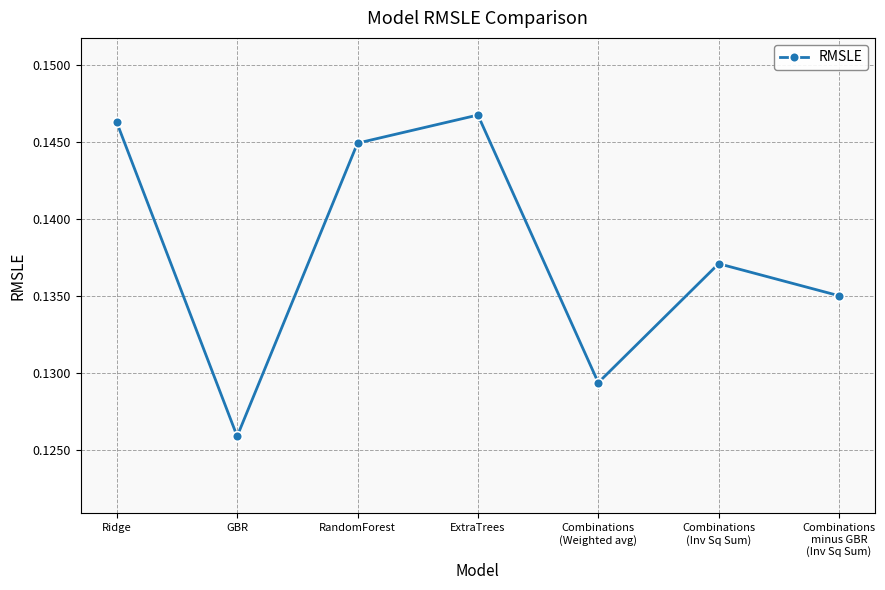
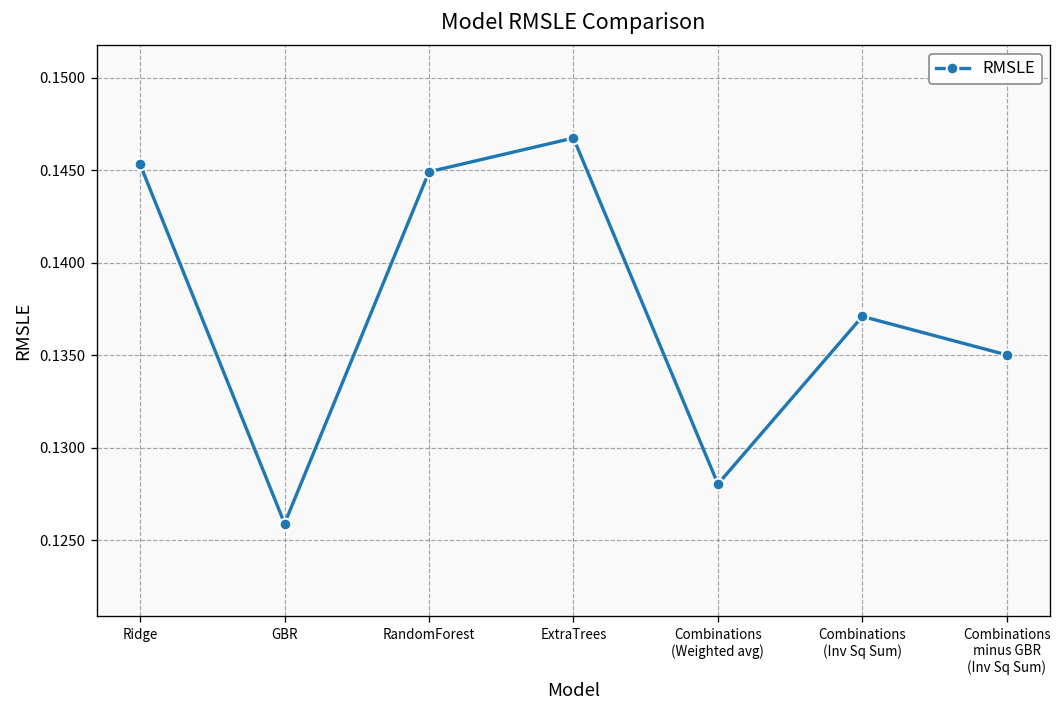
  {
-   "Ridge": 0.1463,
+   "Ridge": 0.1453,
    "GBR": 0.1259,
    "RandomForest": 0.1449,
    "ExtraTrees": 0.1467,
-   "Combinations (Weighted avg)": 0.1294,
+   "Combinations (Weighted avg)": 0.1280,
    "Combinations (Inv Sq Sum)": 0.1371,
    "Combinations minus GBR (Inv Sq Sum)": 0.1350
  }
